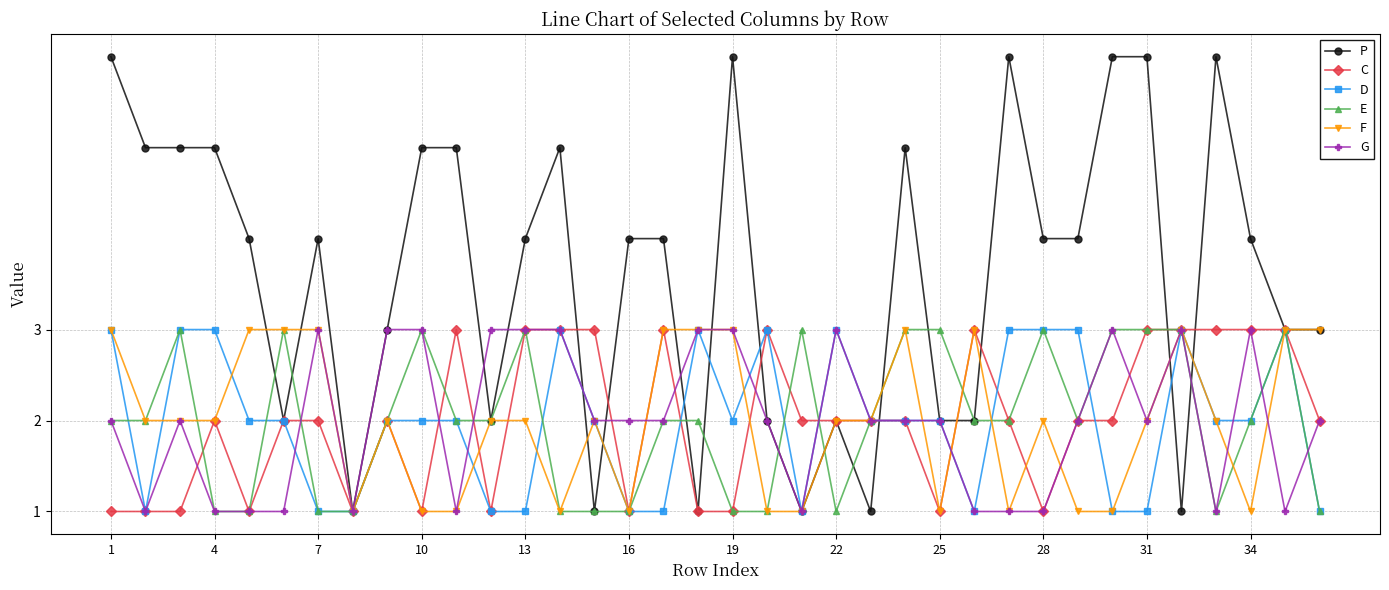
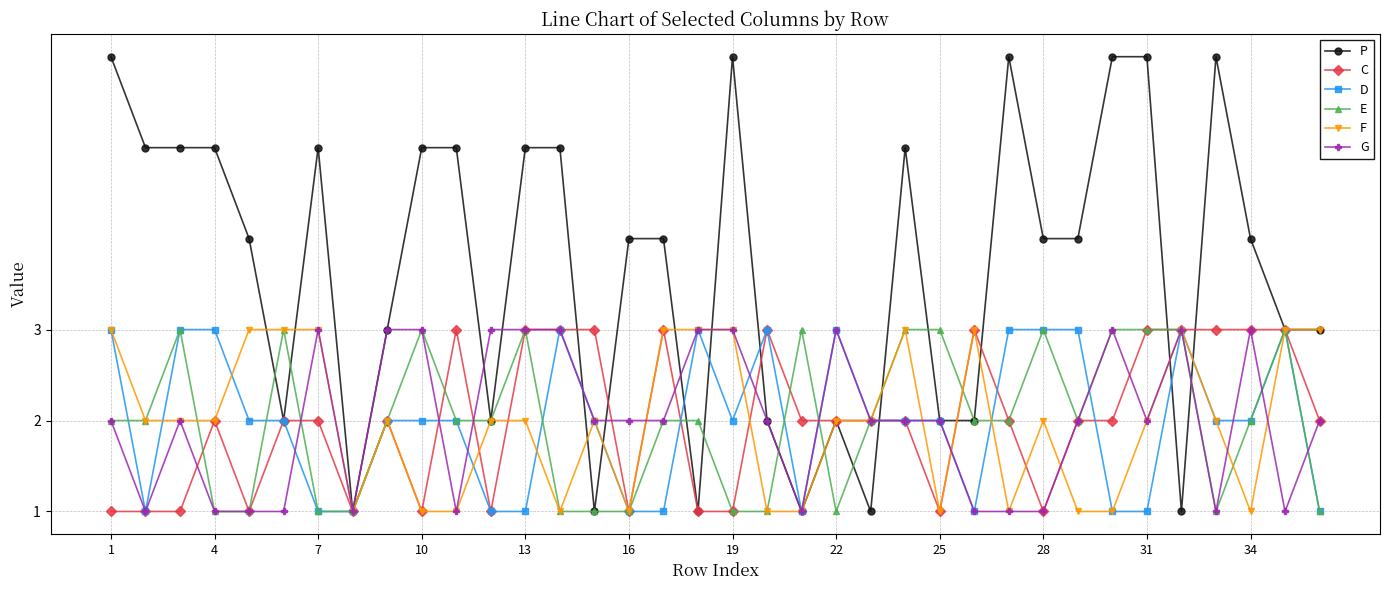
  {
    "P": {
      "1": 6,
      "4": 5,
-     "7": 4,
+     "7": 5,
      "10": 5,
-     "13": 4,
+     "13": 5,
      "16": 4,
      "19": 6,
      "28": 4,
      "31": 6,
      "34": 4
    },
    "C": {
      "1": 1,
      "7": 2
    },
    "D": {
      "4": 3,
      "10": 2,
      "13": 1,
      "19": 2,
      "31": 1
    },
    "E": {
      "22": 1,
      "25": 3
    },
    "F": {
      "13": 2,
      "28": 2,
      "34": 1
    },
    "G": {
      "16": 2
    }
  }
